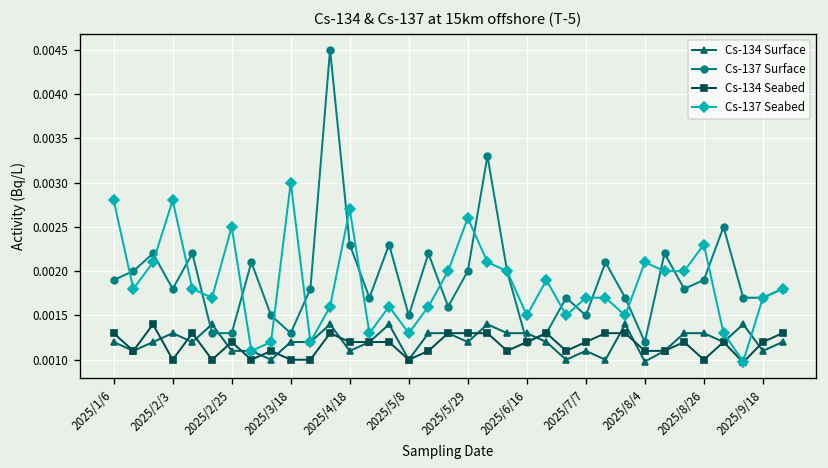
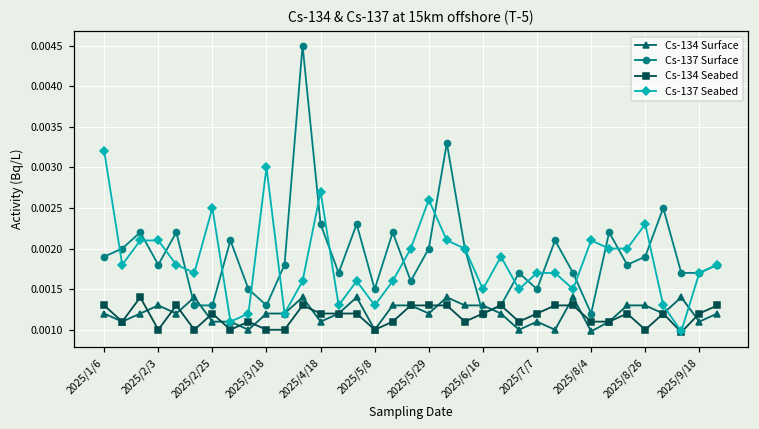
  {
    "Cs-137 Seabed": {
-     "2025/1/6": 0.0028,
-     "2025/2/3": 0.0028,
+     "2025/1/6": 0.0032,
+     "2025/2/3": 0.0021,
      "2025/2/25": 0.0025,
      "2025/3/18": 0.0030,
      "2025/4/18": 0.0027,
      "2025/5/8": 0.0013,
      "2025/5/29": 0.0026,
      "2025/6/16": 0.0015,
      "2025/7/7": 0.0017,
      "2025/8/4": 0.0021,
      "2025/8/26": 0.0023
    }
  }
